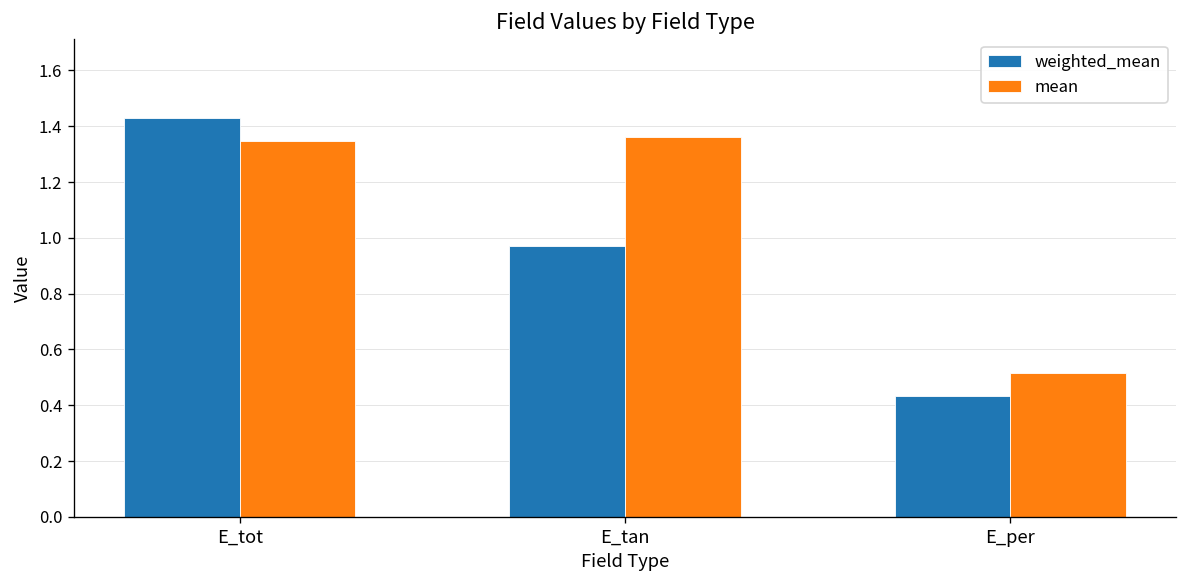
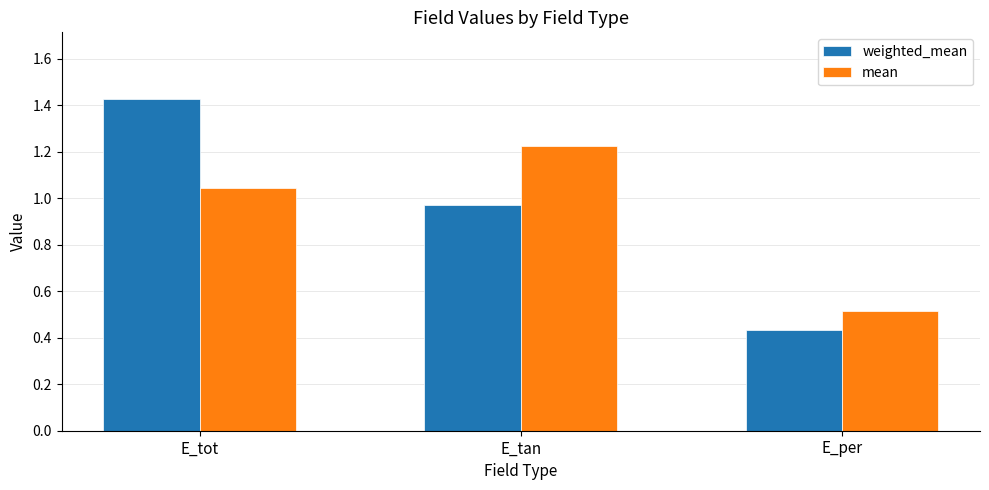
  {
    "weighted_mean": {
      "E_tot": 1.43,
      "E_tan": 0.97,
      "E_per": 0.43
    },
    "mean": {
-     "E_tot": 1.35,
-     "E_tan": 1.36,
+     "E_tot": 1.04,
+     "E_tan": 1.22,
      "E_per": 0.51
    }
  }
